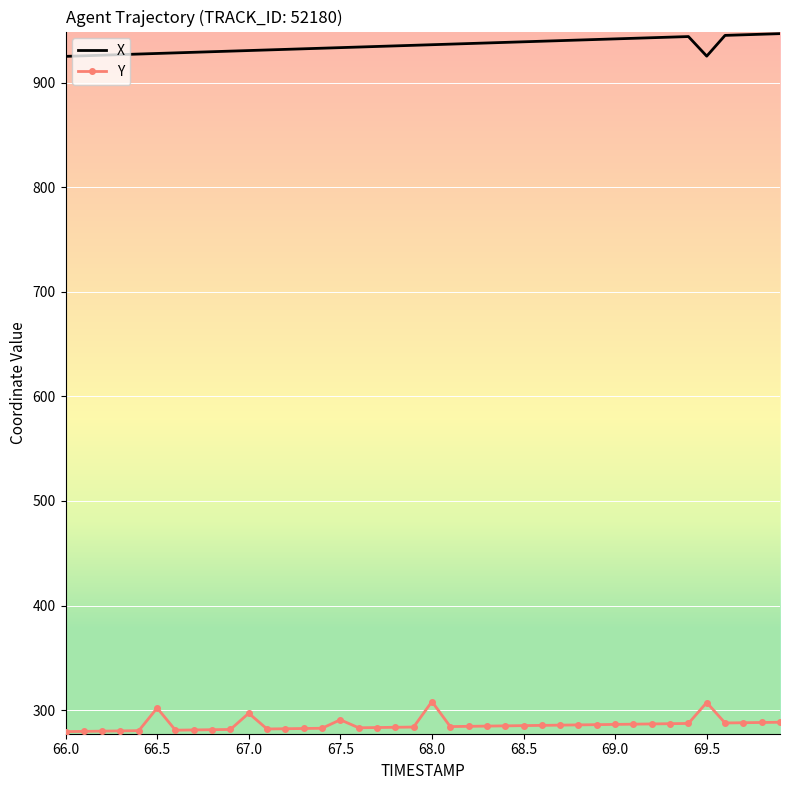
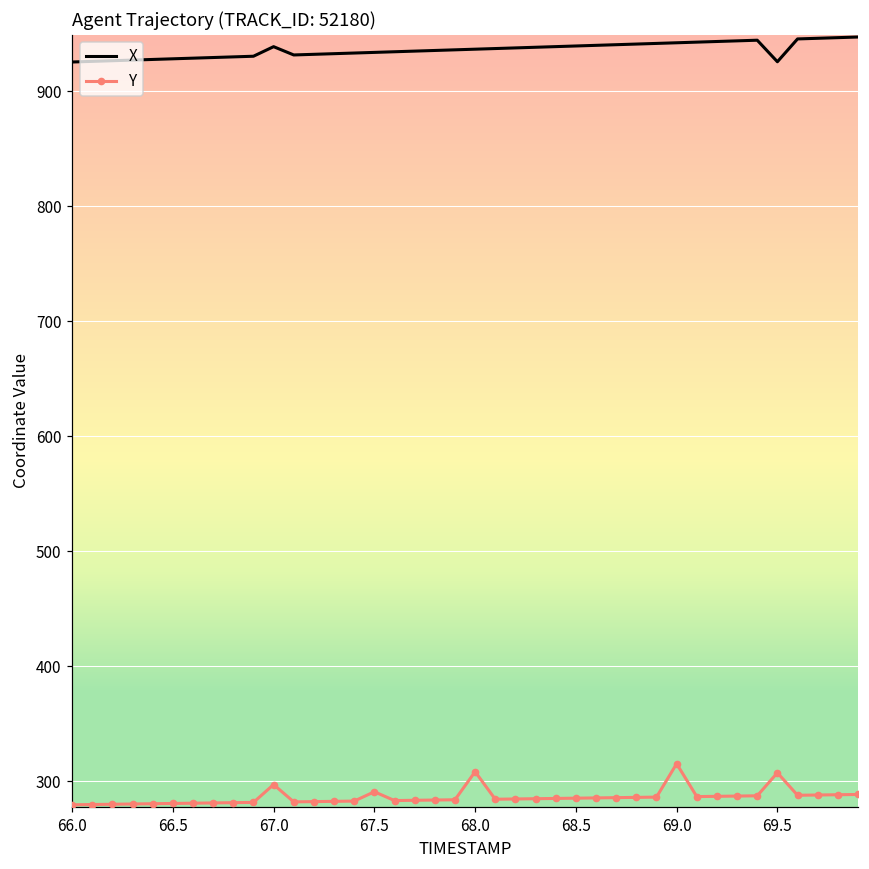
  {
    "X": {
      "66.0": 925,
      "66.5": 928,
-     "67.0": 931,
+     "67.0": 939,
      "67.5": 934,
      "68.0": 936,
      "68.5": 939,
      "69.0": 942,
      "69.5": 926
    },
    "Y": {
      "66.0": 279,
-     "66.5": 302,
+     "66.5": 281,
      "67.0": 297,
      "67.5": 291,
      "68.0": 308,
      "68.5": 285,
-     "69.0": 286,
+     "69.0": 315,
      "69.5": 307
    }
  }
